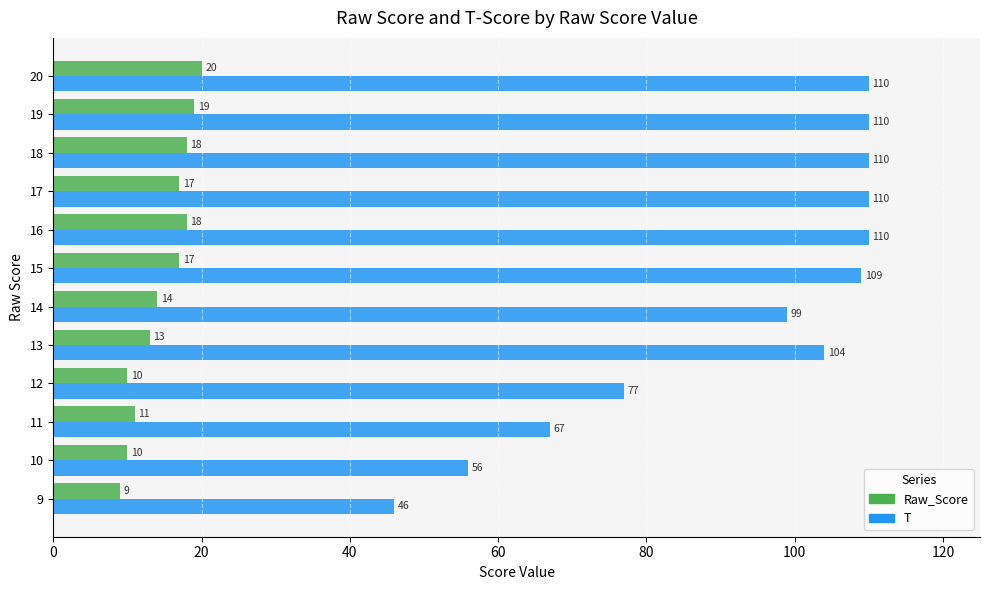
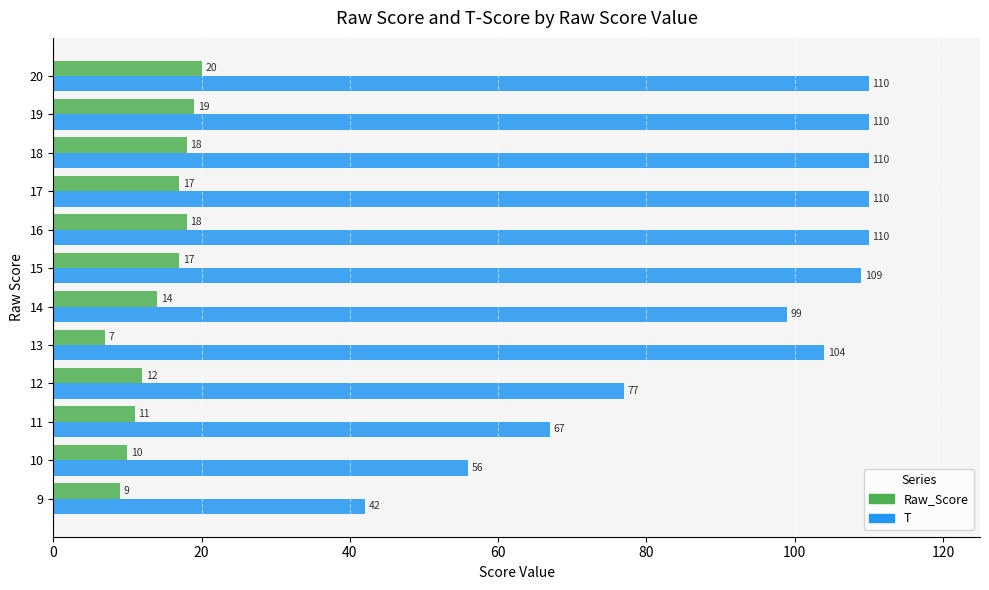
  {
    "Raw_Score": {
      "20": 20,
      "19": 19,
      "18": 18,
      "17": 17,
      "16": 18,
      "15": 17,
      "14": 14,
-     "13": 13,
-     "12": 10,
+     "13": 7,
+     "12": 12,
      "11": 11,
      "10": 10,
      "9": 9
    },
    "T": {
      "20": 110,
      "19": 110,
      "18": 110,
      "17": 110,
      "16": 110,
      "15": 109,
      "14": 99,
      "13": 104,
      "12": 77,
      "11": 67,
      "10": 56,
-     "9": 46
+     "9": 42
    }
  }
